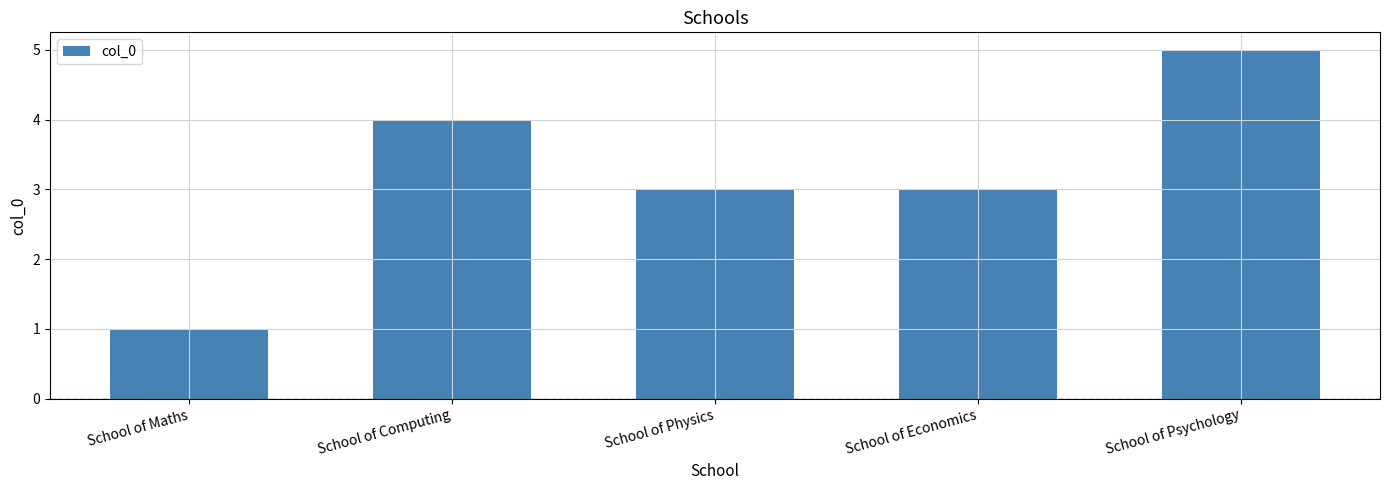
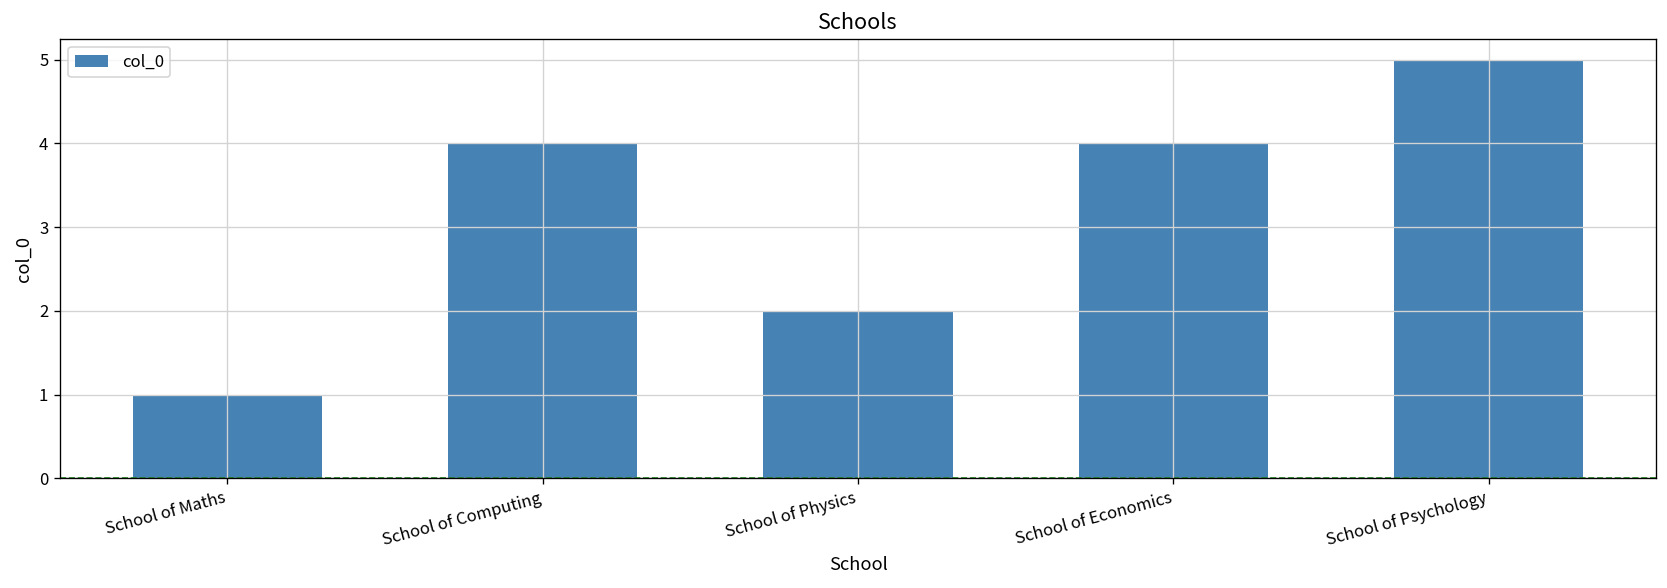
  {
    "School of Maths": 1,
    "School of Computing": 4,
-   "School of Physics": 3,
-   "School of Economics": 3,
+   "School of Physics": 2,
+   "School of Economics": 4,
    "School of Psychology": 5
  }
